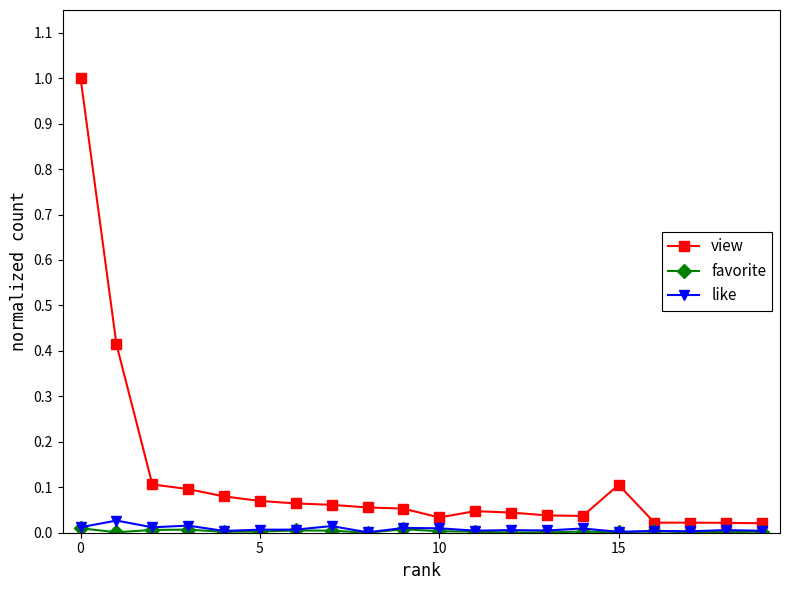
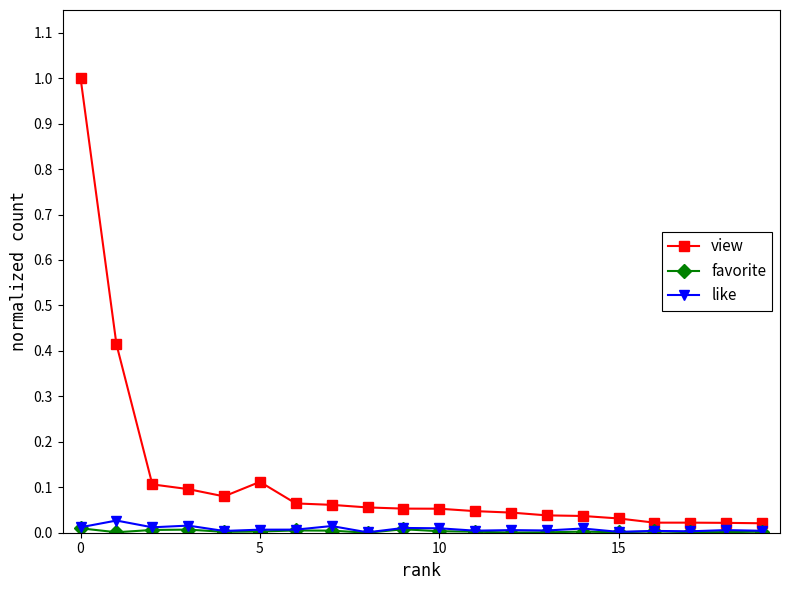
  {
    "view": {
      "0": 1.00,
-     "5": 0.07,
-     "10": 0.03,
-     "15": 0.11
+     "5": 0.11,
+     "10": 0.05,
+     "15": 0.03
    },
    "favorite": {
      "10": 0.00
    },
    "like": {
      "10": 0.01
    }
  }
